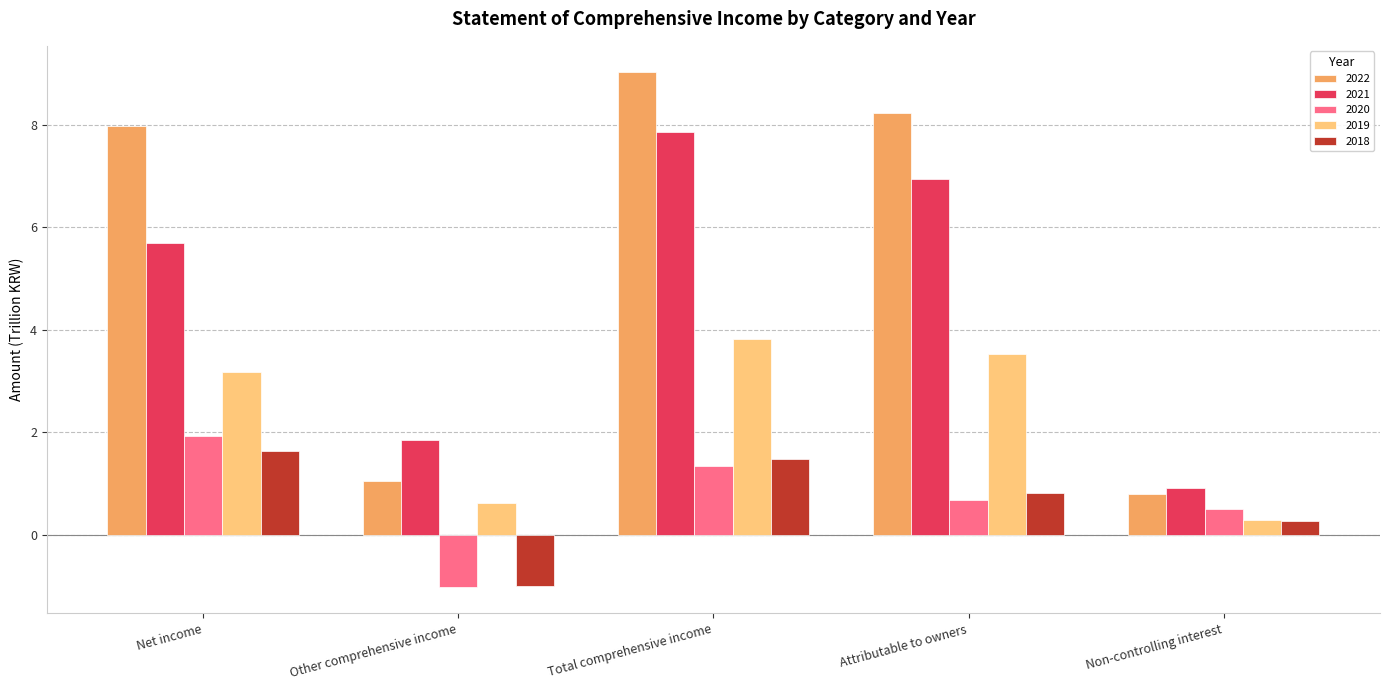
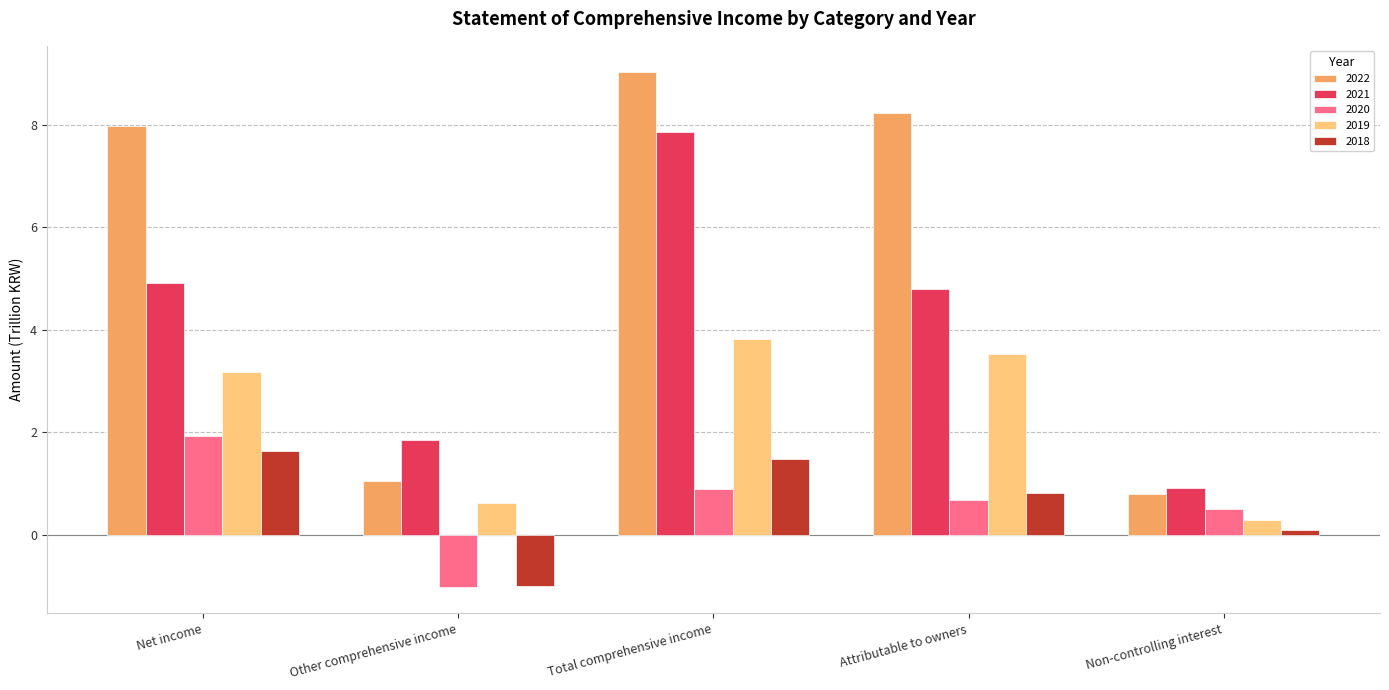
  {
    "2021": {
-     "Net income": 5.7,
+     "Net income": 4.9,
      "Other comprehensive income": 1.9,
      "Total comprehensive income": 7.9,
-     "Attributable to owners": 6.9,
+     "Attributable to owners": 4.8,
      "Non-controlling interest": 0.9
    },
    "2020": {
      "Net income": 1.9,
      "Other comprehensive income": -1.0,
-     "Total comprehensive income": 1.4,
+     "Total comprehensive income": 0.9,
      "Attributable to owners": 0.7,
      "Non-controlling interest": 0.5
    },
    "2018": {
      "Net income": 1.6,
      "Other comprehensive income": -1.0,
      "Total comprehensive income": 1.5,
      "Attributable to owners": 0.8,
-     "Non-controlling interest": 0.3
+     "Non-controlling interest": 0.1
    }
  }
